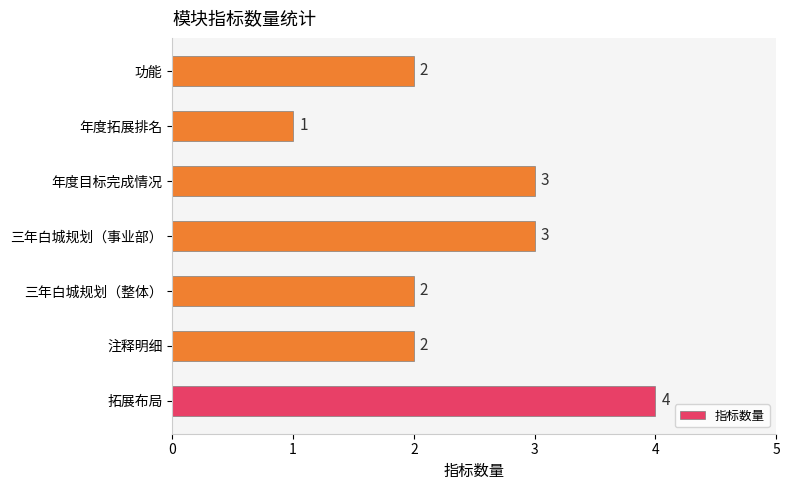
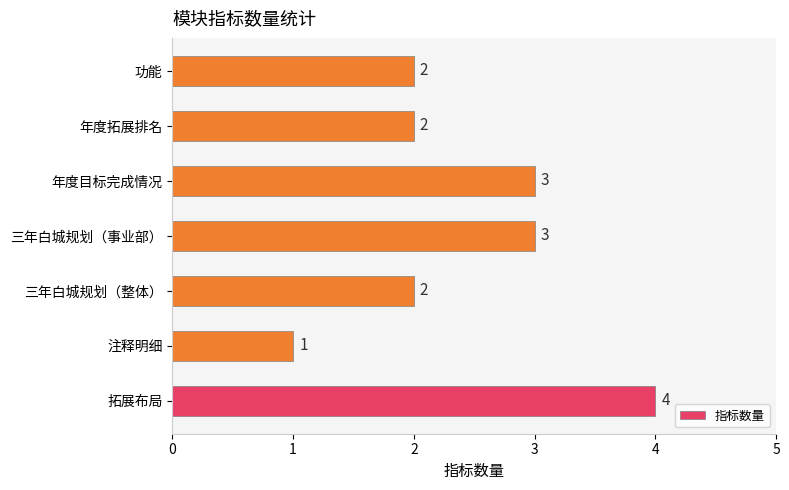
  {
    "功能": 2,
-   "年度拓展排名": 1,
+   "年度拓展排名": 2,
    "年度目标完成情况": 3,
    "三年白城规划（事业部）": 3,
    "三年白城规划（整体）": 2,
-   "注释明细": 2,
+   "注释明细": 1,
    "拓展布局": 4
  }
